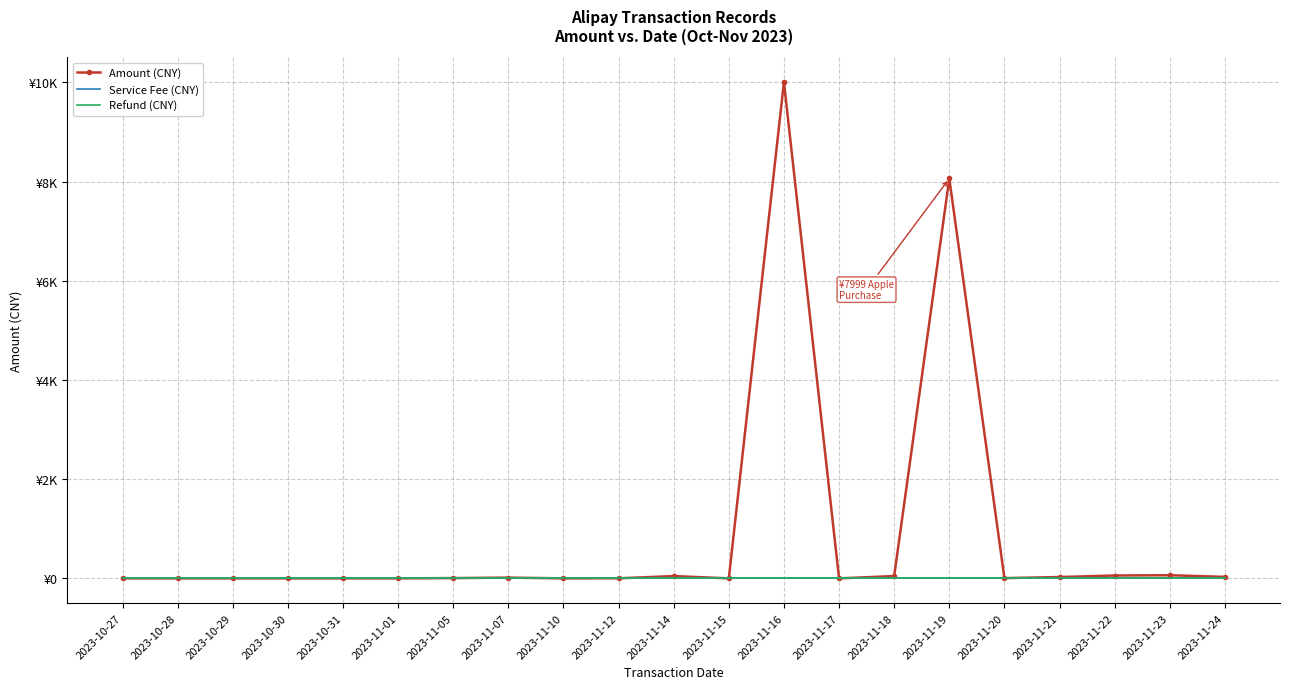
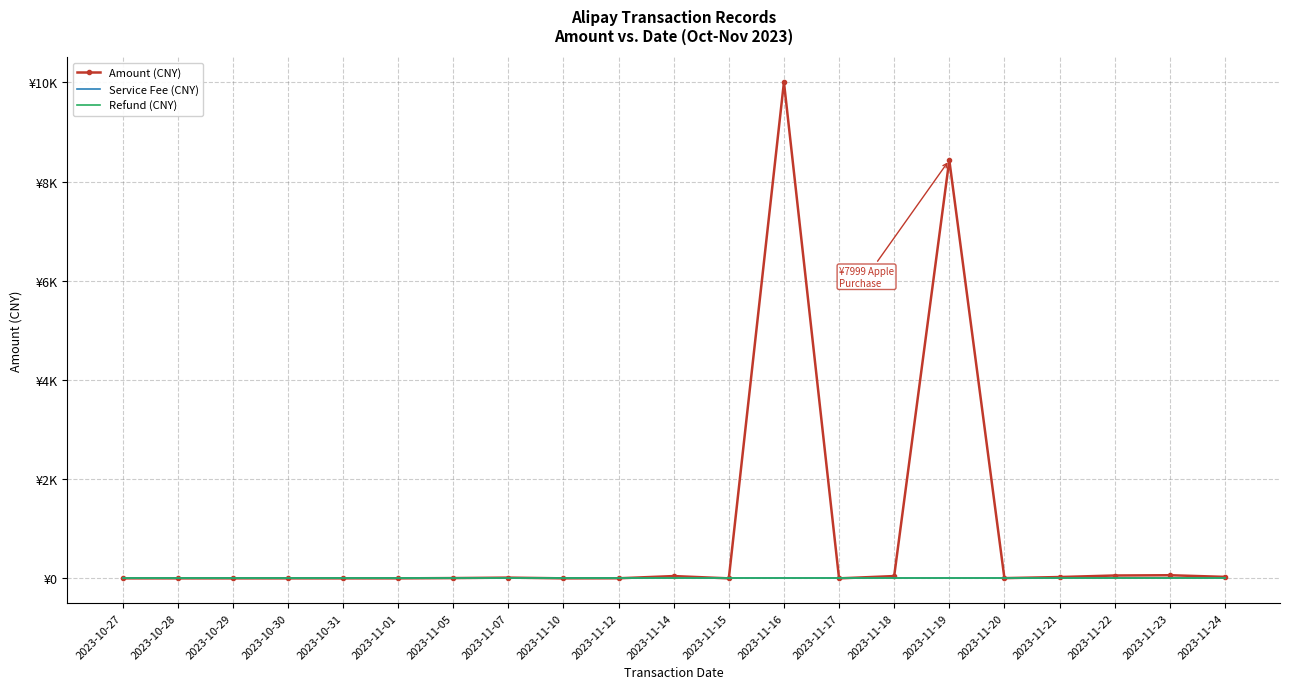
  {
    "Amount (CNY)": {
      "2023-11-16": "¥10000",
-     "2023-11-19": "¥8100",
+     "2023-11-19": "¥8400",
      "2023-11-22": "¥100",
      "2023-11-23": "¥100"
    },
    "Refund (CNY)": {
      "2023-11-16": "¥0",
      "2023-11-19": "¥0",
      "2023-11-22": "¥0",
      "2023-11-23": "¥0"
    }
  }
